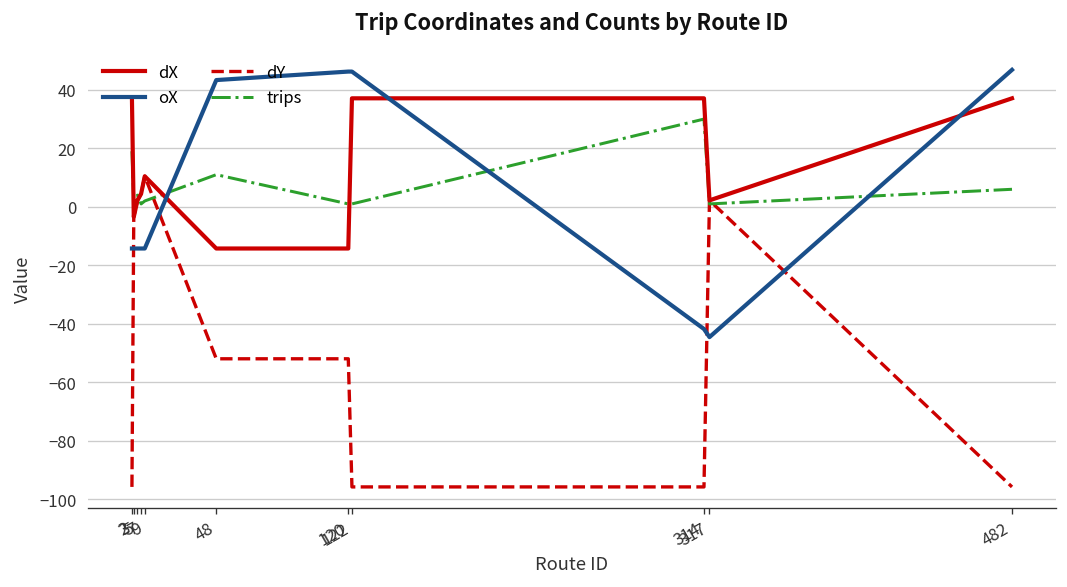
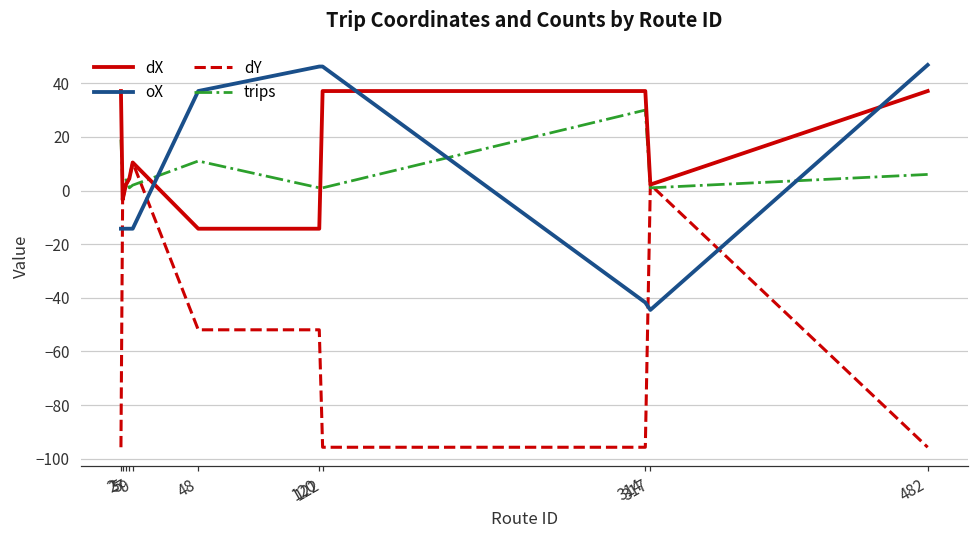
  {
    "oX": {
      "2": -14,
      "3": -14,
      "5": -14,
      "7": -14,
      "9": -14,
-     "48": 43,
+     "48": 37,
      "120": 46,
      "122": 46,
      "314": -42,
      "317": -45,
      "482": 47
    },
    "trips": {
      "2": 19,
      "3": 2,
      "5": 4,
      "7": 1,
      "9": 2,
      "48": 11,
      "120": 1,
      "122": 1,
      "314": 30,
      "317": 1,
      "482": 6
    }
  }
